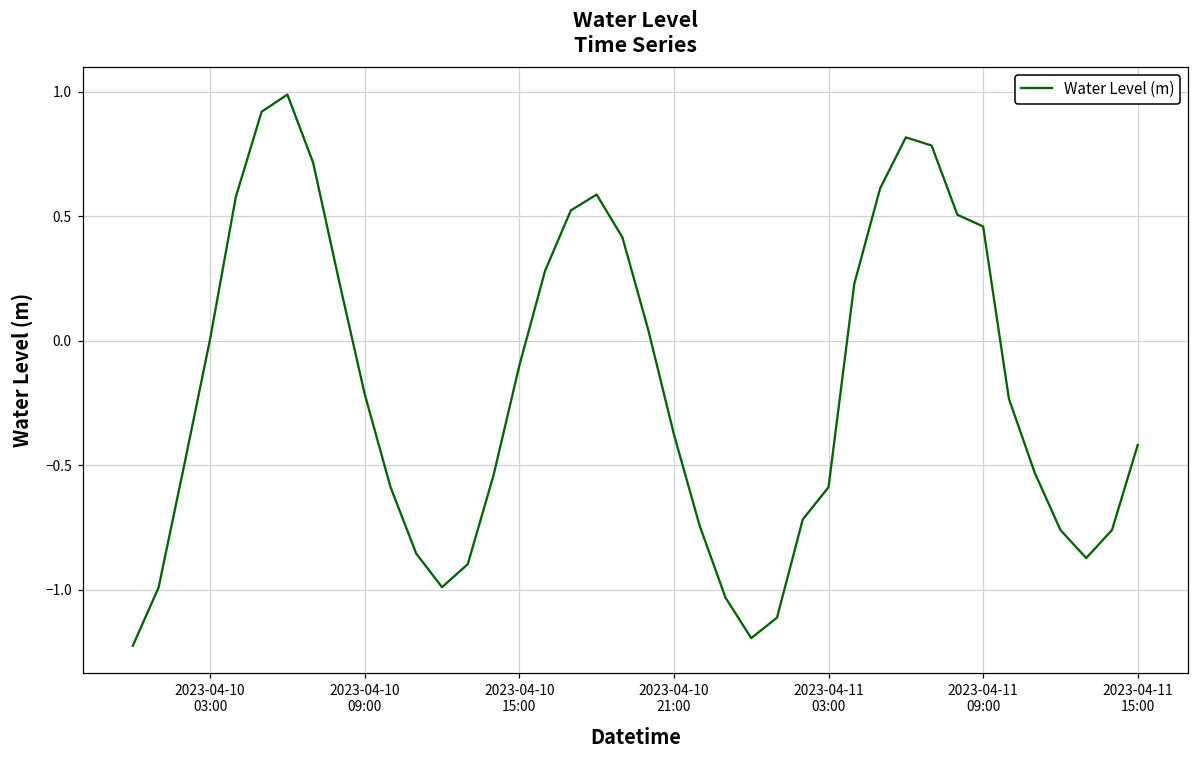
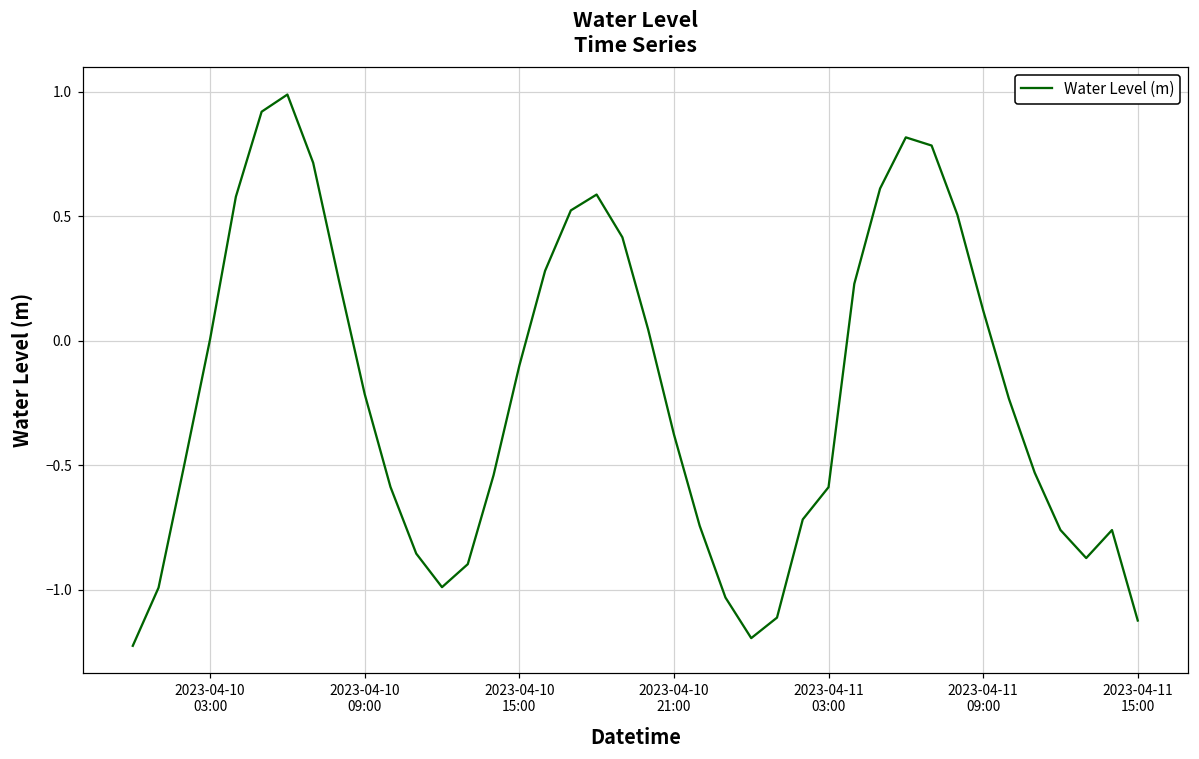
  {
    "2023-04-10 03:00": 0.01,
    "2023-04-10 09:00": -0.21,
    "2023-04-10 15:00": -0.10,
    "2023-04-10 21:00": -0.38,
    "2023-04-11 03:00": -0.59,
-   "2023-04-11 09:00": 0.46,
-   "2023-04-11 15:00": -0.42
+   "2023-04-11 09:00": 0.12,
+   "2023-04-11 15:00": -1.12
  }
